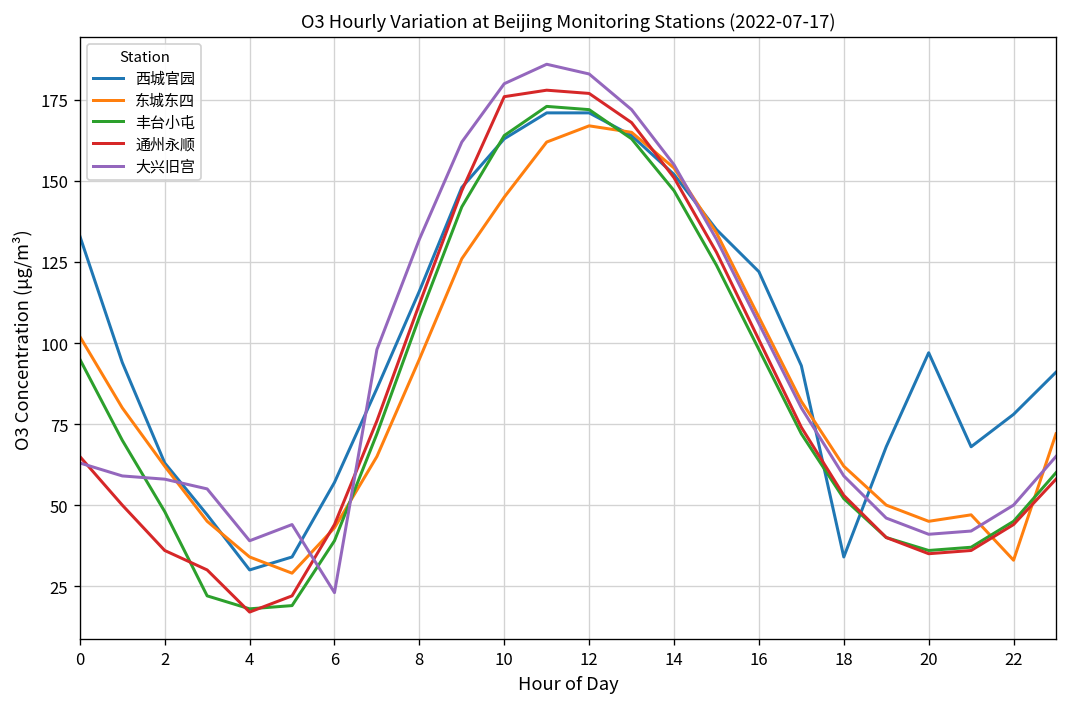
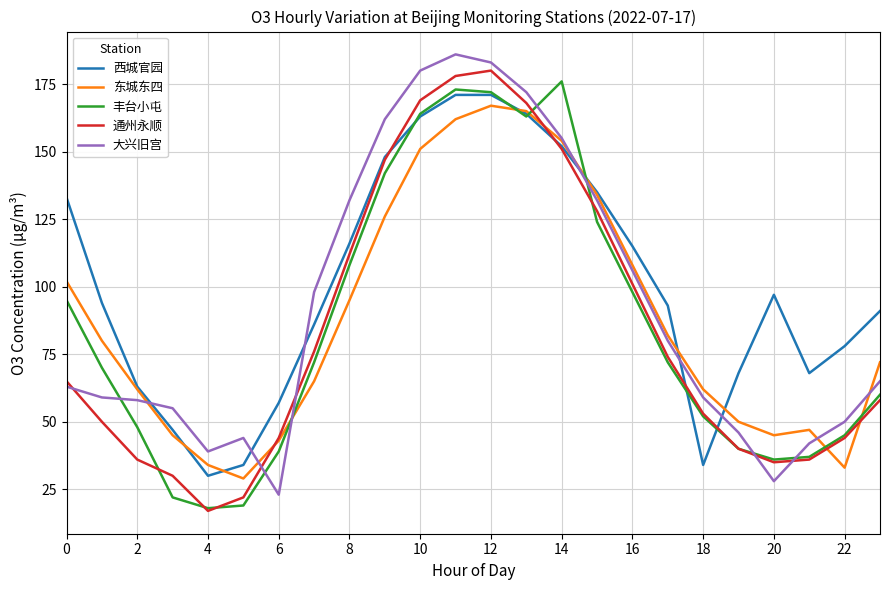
  {
    "西城官园": {
      "0": 133,
      "2": 63,
      "4": 30,
      "6": 57,
      "8": 116,
      "10": 163,
      "12": 171,
      "14": 152,
-     "16": 122,
+     "16": 115,
      "18": 34,
      "20": 97,
      "22": 78
    },
    "东城东四": {
      "0": 102,
      "2": 62,
      "4": 34,
      "6": 43,
      "8": 95,
-     "10": 145,
+     "10": 151,
      "12": 167,
      "14": 154,
      "16": 108,
      "18": 62,
      "20": 45,
      "22": 33
    },
    "丰台小屯": {
      "0": 95,
      "2": 48,
      "4": 18,
      "6": 39,
      "8": 108,
      "10": 164,
      "12": 172,
-     "14": 147,
+     "14": 176,
      "16": 98,
      "18": 52,
      "20": 36,
      "22": 45
    },
    "通州永顺": {
      "0": 65,
      "2": 36,
      "4": 17,
      "6": 44,
      "8": 112,
-     "10": 176,
-     "12": 177,
+     "10": 169,
+     "12": 180,
      "14": 151,
      "16": 101,
      "18": 53,
      "20": 35,
      "22": 44
    },
    "大兴旧宫": {
      "0": 63,
      "2": 58,
      "4": 39,
      "6": 23,
      "8": 132,
      "10": 180,
      "12": 183,
      "14": 155,
      "16": 106,
      "18": 59,
-     "20": 41,
+     "20": 28,
      "22": 50
    }
  }
